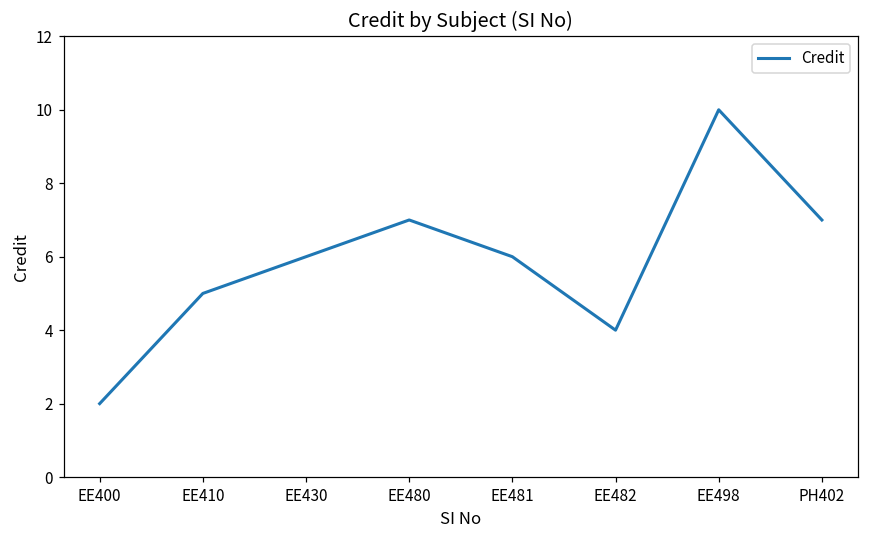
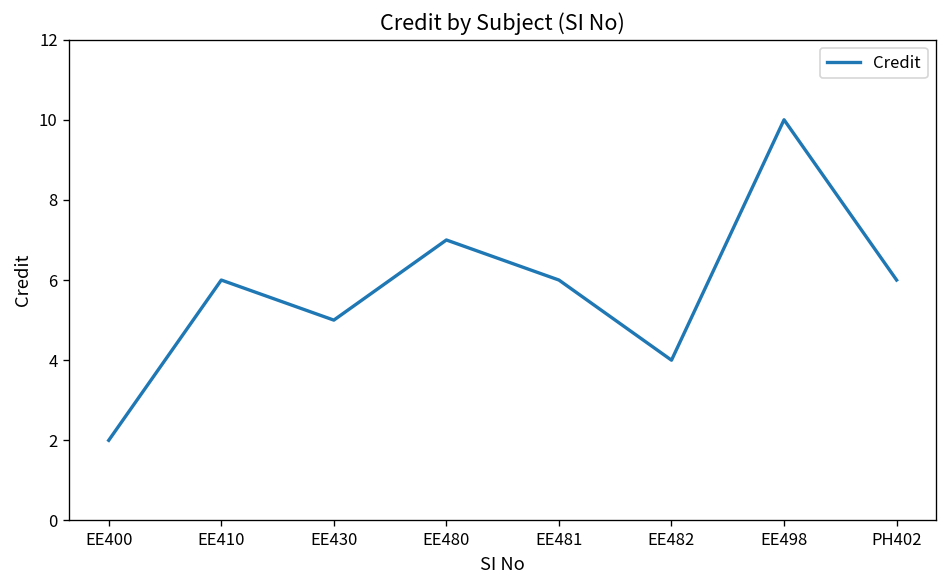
  {
    "EE400": 2,
-   "EE410": 5,
-   "EE430": 6,
+   "EE410": 6,
+   "EE430": 5,
    "EE480": 7,
    "EE481": 6,
    "EE482": 4,
    "EE498": 10,
-   "PH402": 7
+   "PH402": 6
  }
